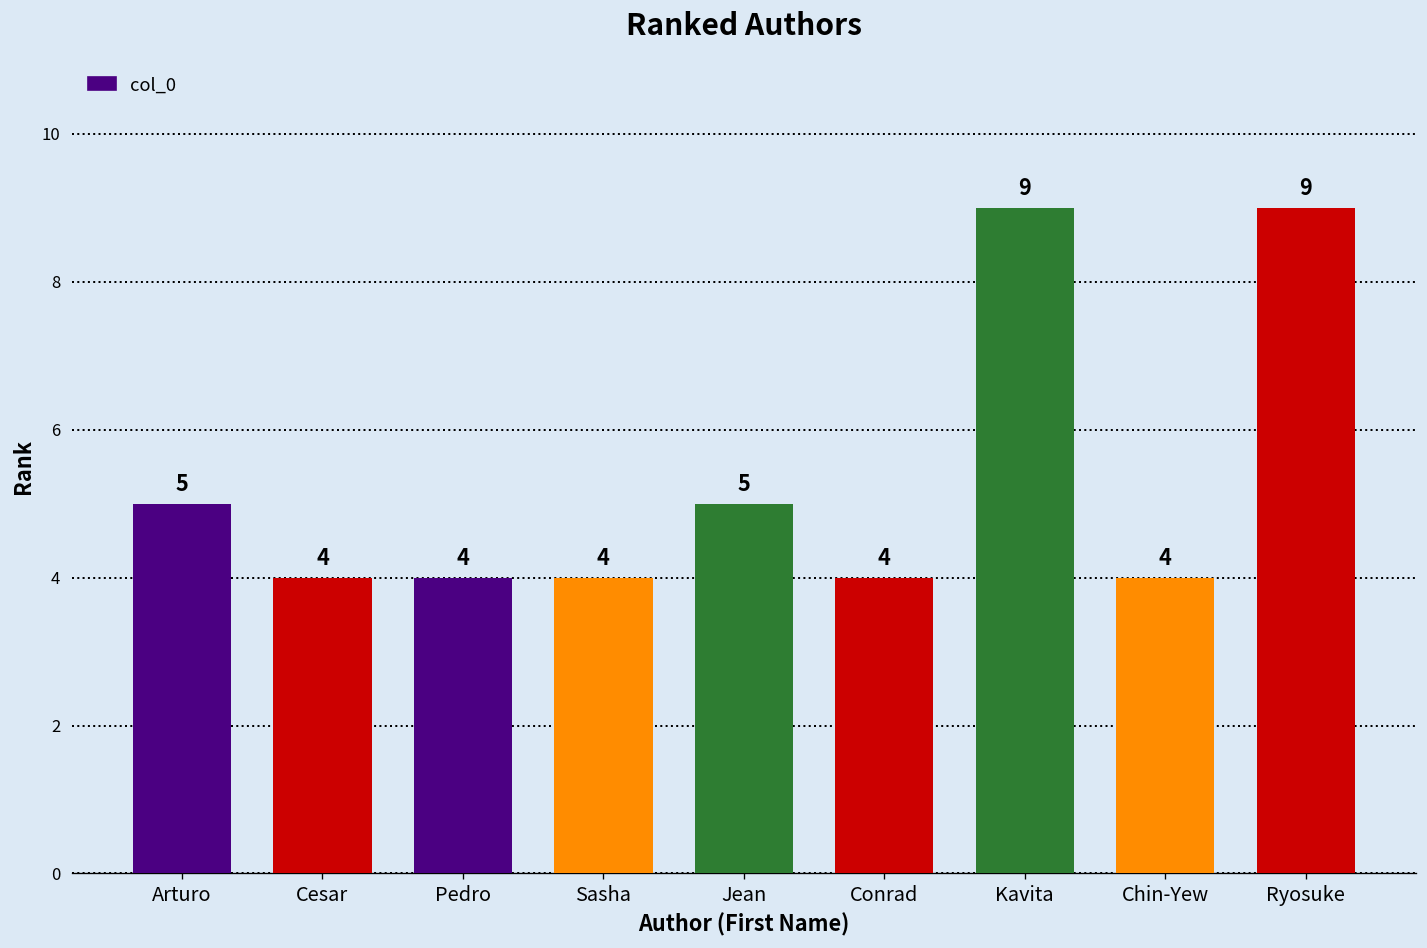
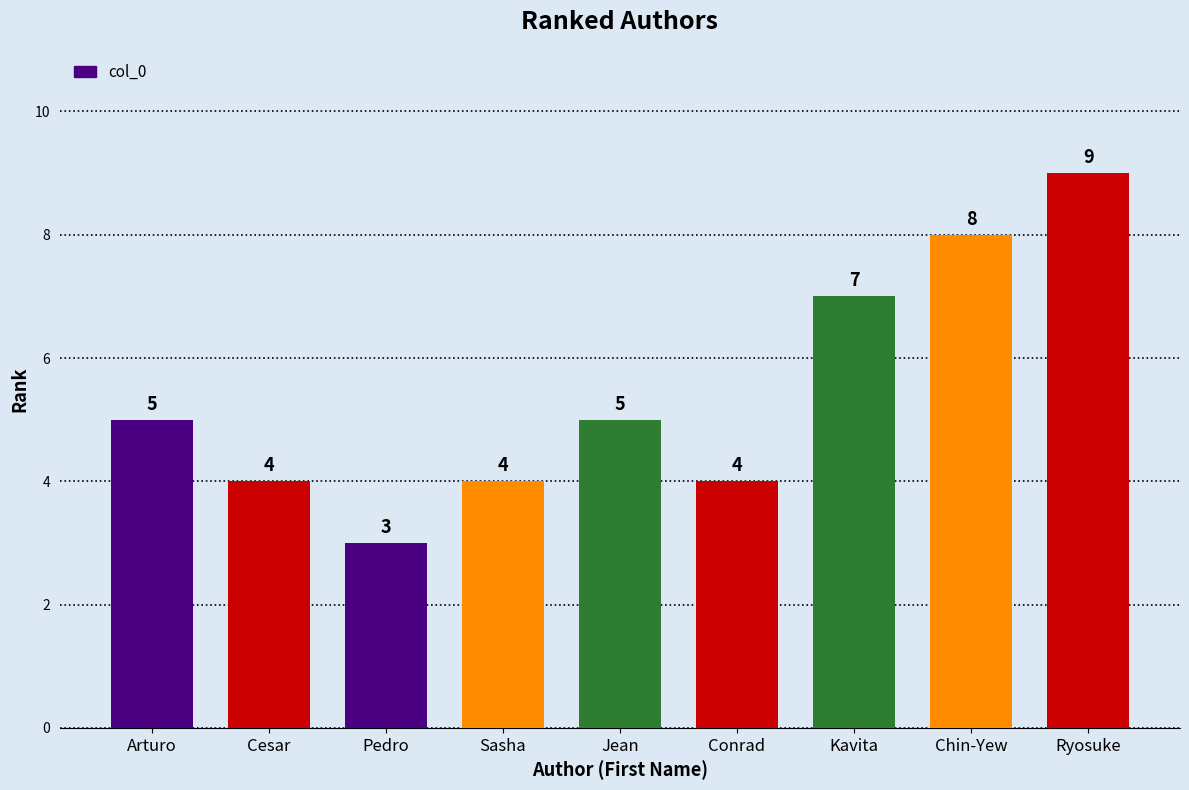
  {
    "Arturo": 5,
    "Cesar": 4,
-   "Pedro": 4,
+   "Pedro": 3,
    "Sasha": 4,
    "Jean": 5,
    "Conrad": 4,
-   "Kavita": 9,
-   "Chin-Yew": 4,
+   "Kavita": 7,
+   "Chin-Yew": 8,
    "Ryosuke": 9
  }
